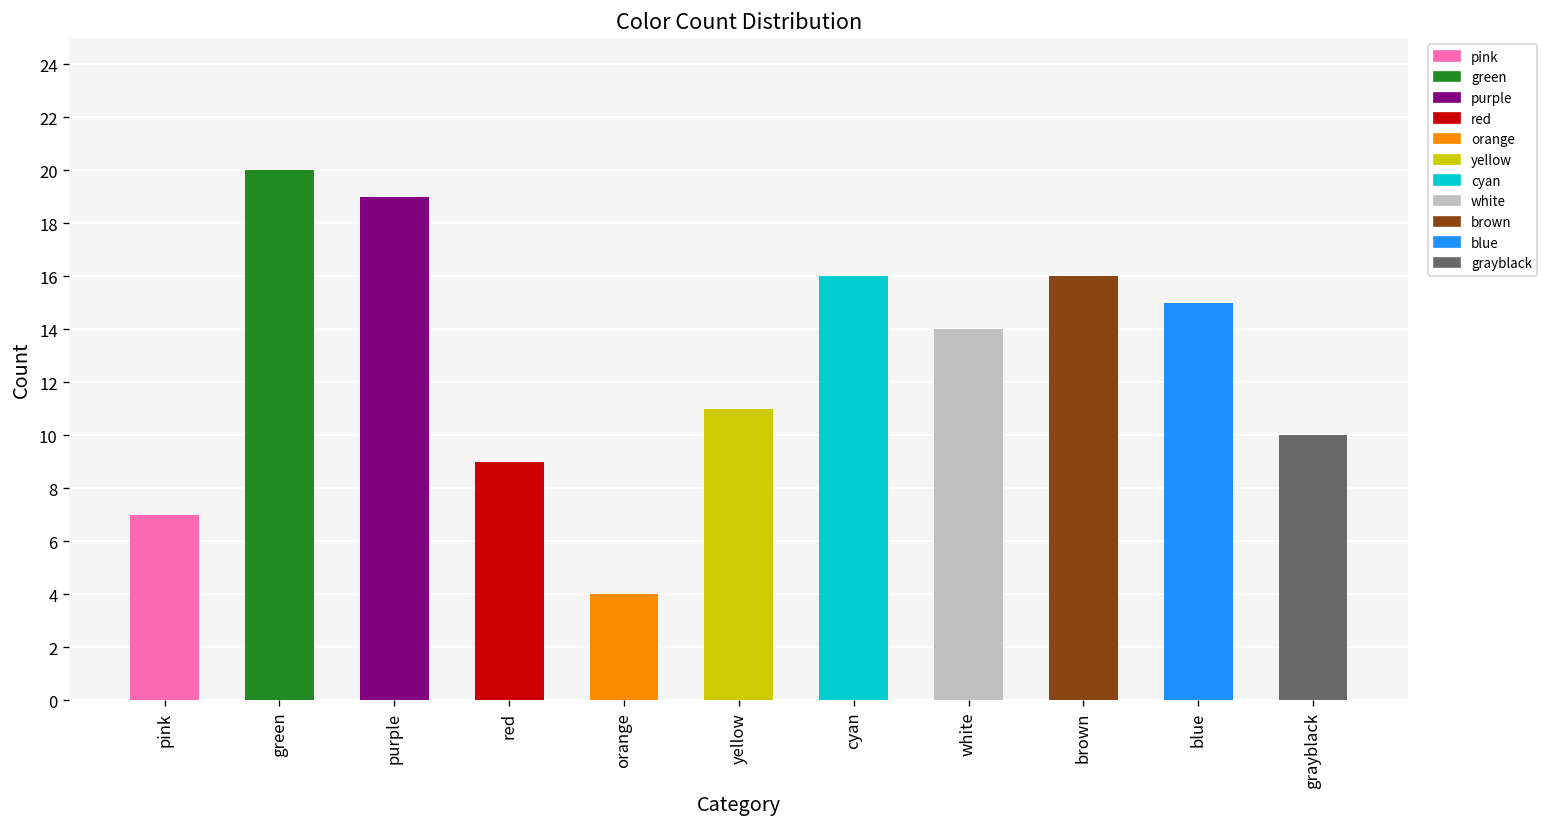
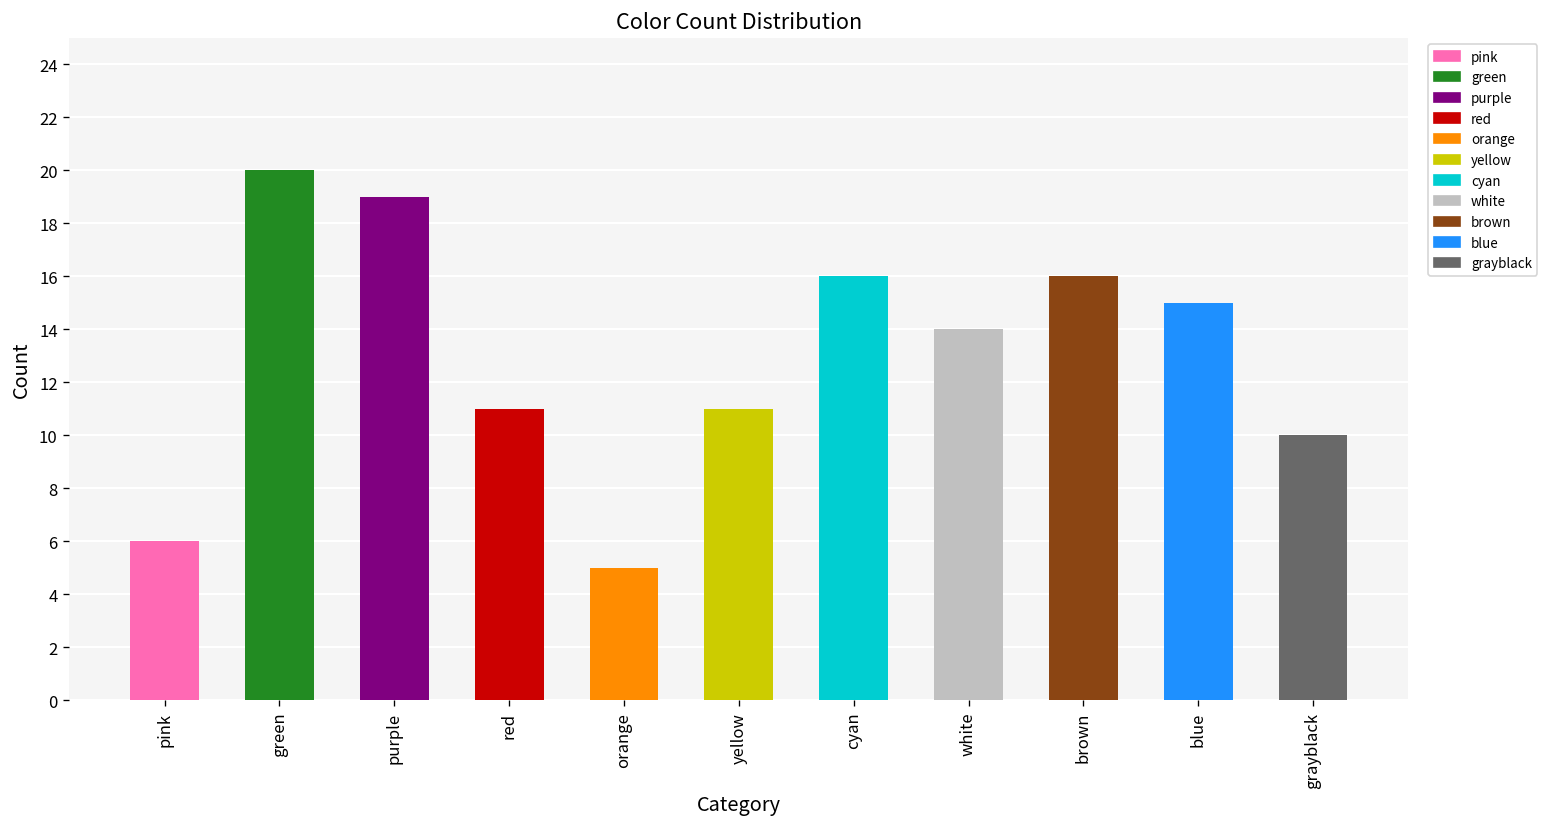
  {
-   "pink": 7,
+   "pink": 6,
    "green": 20,
    "purple": 19,
-   "red": 9,
-   "orange": 4,
+   "red": 11,
+   "orange": 5,
    "yellow": 11,
    "cyan": 16,
    "white": 14,
    "brown": 16,
    "blue": 15,
    "grayblack": 10
  }
